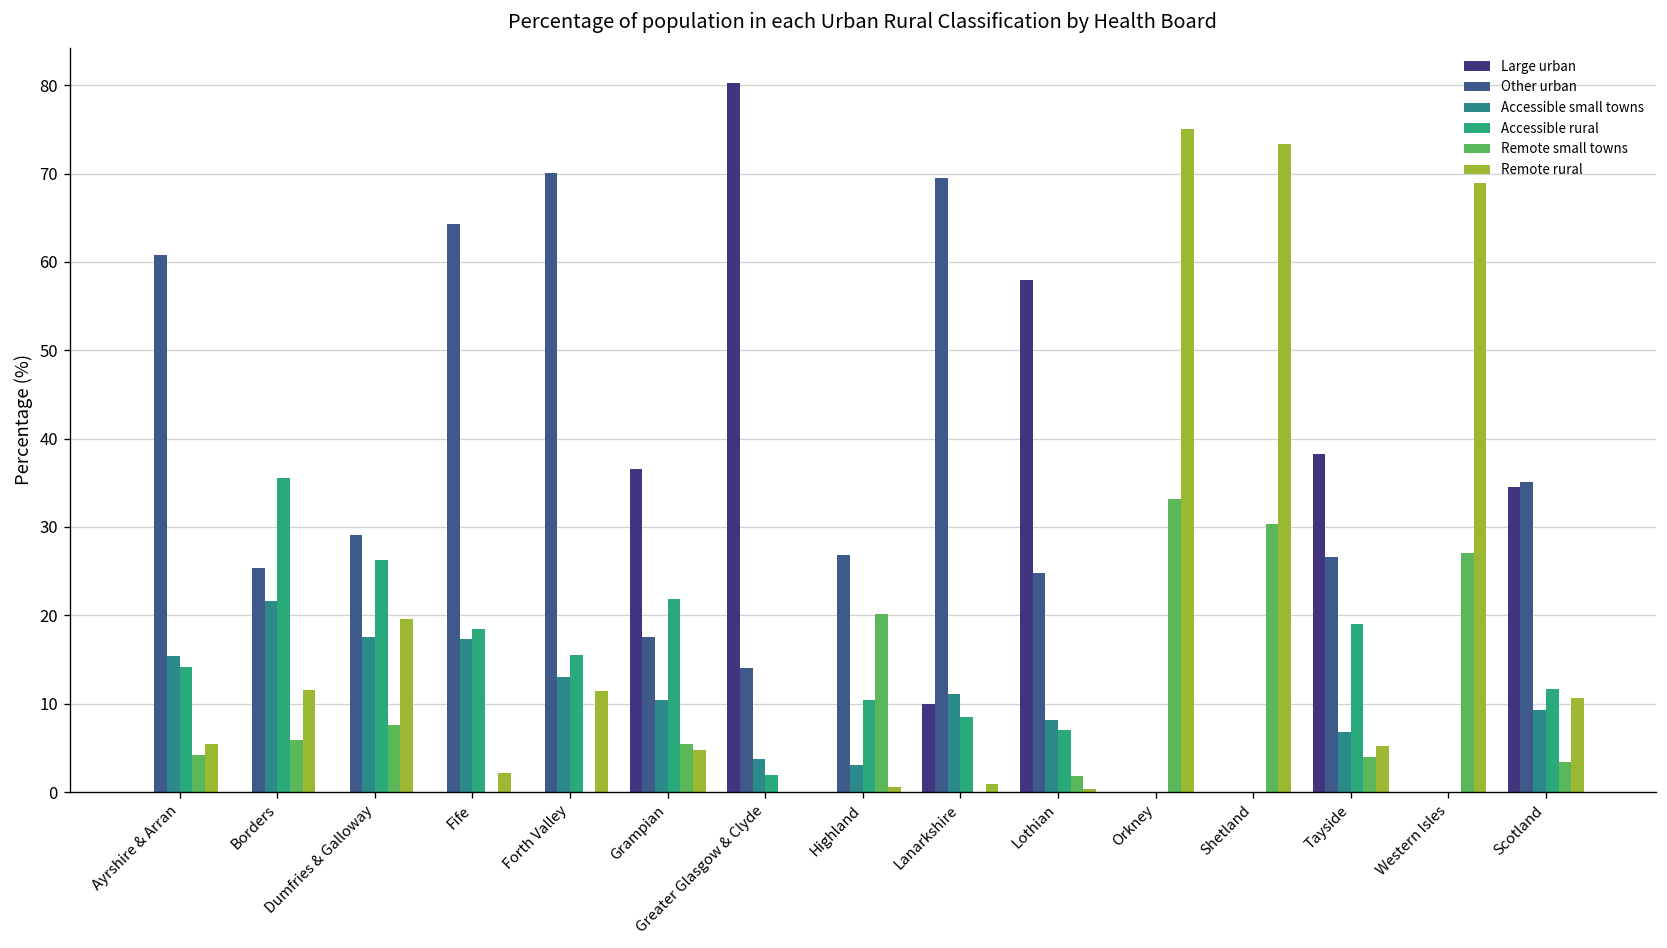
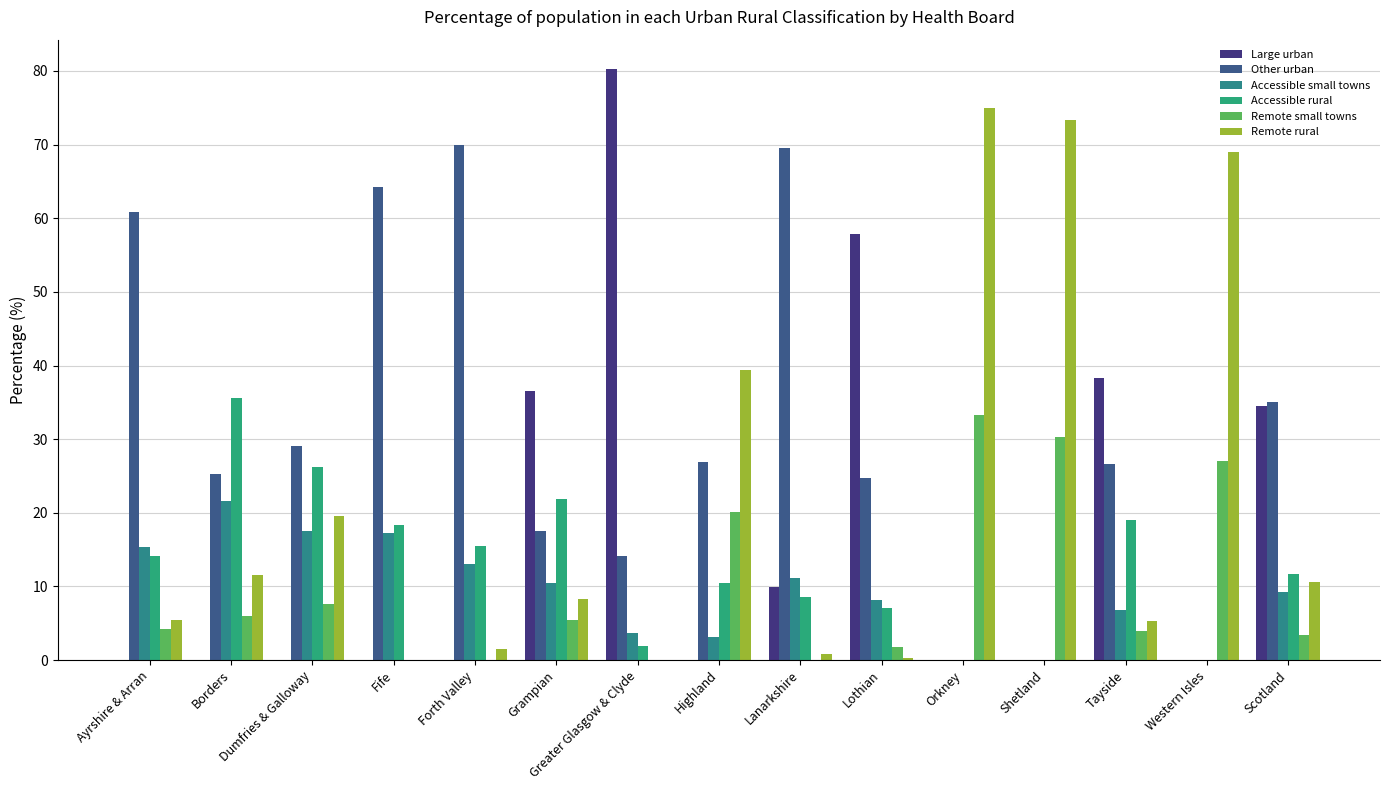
  {
    "Remote rural": {
      "Ayrshire & Arran": 5,
      "Borders": 12,
      "Dumfries & Galloway": 20,
-     "Fife": 2,
-     "Forth Valley": 11,
-     "Grampian": 5,
-     "Highland": 1,
+     "Fife": 0,
+     "Forth Valley": 1,
+     "Grampian": 8,
+     "Highland": 39,
      "Lanarkshire": 1,
      "Orkney": 75,
      "Shetland": 73,
      "Tayside": 5,
      "Western Isles": 69,
      "Scotland": 11
    }
  }
